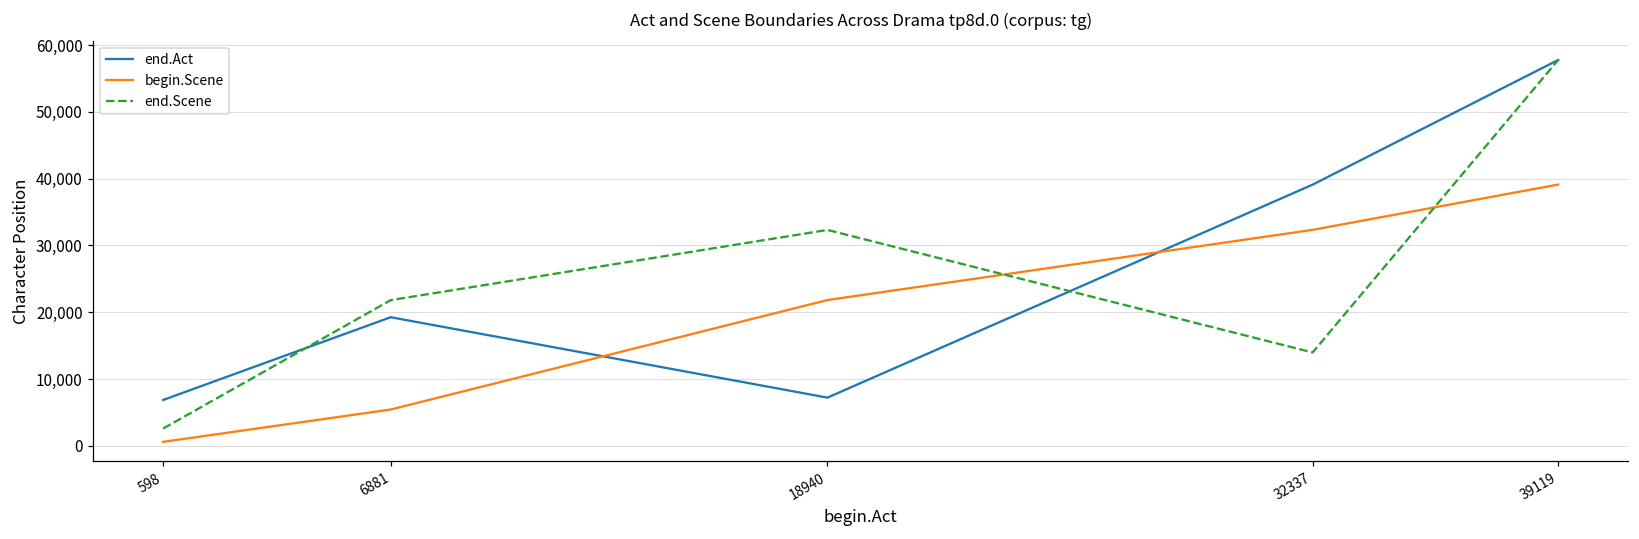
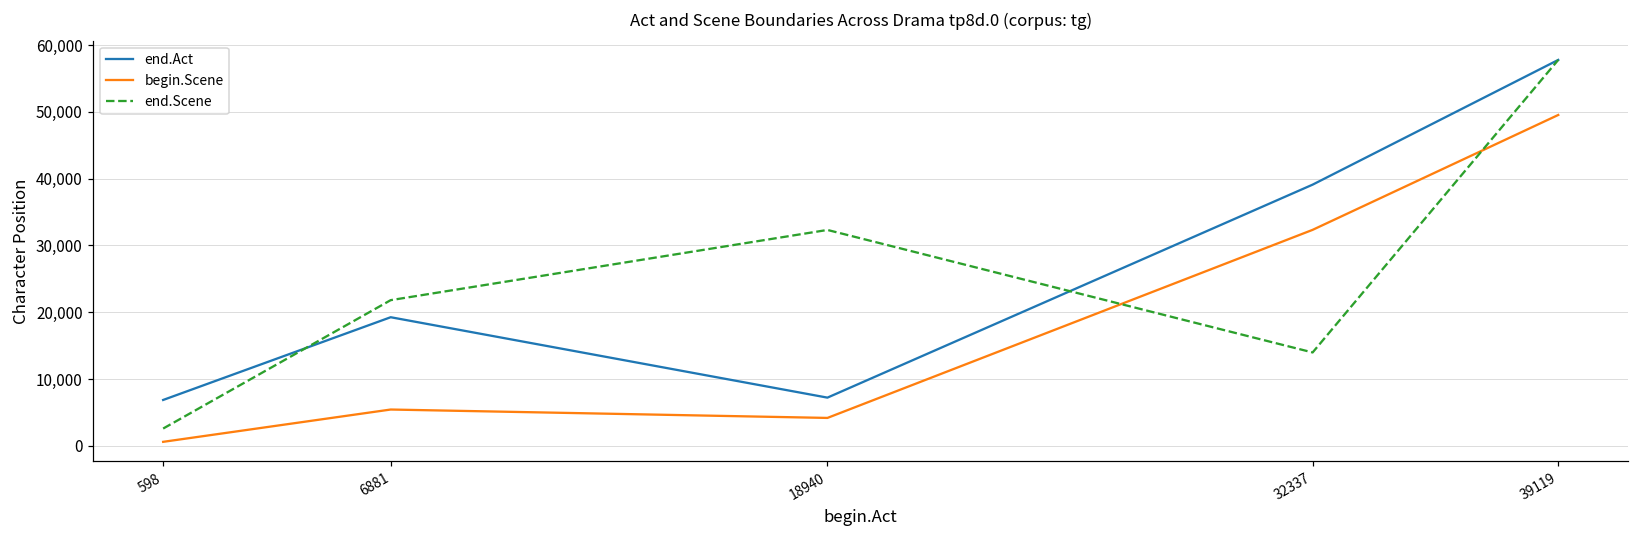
  {
    "end.Act": {
      "598": "7,000",
      "6881": "19,000",
      "18940": "7,000",
      "32337": "39,000"
    },
    "begin.Scene": {
      "598": "1,000",
      "6881": "5,000",
-     "18940": "22,000",
+     "18940": "4,000",
      "32337": "32,000",
-     "39119": "39,000"
+     "39119": "50,000"
    },
    "end.Scene": {
      "598": "3,000",
      "6881": "22,000",
      "18940": "32,000",
      "32337": "14,000"
    }
  }
